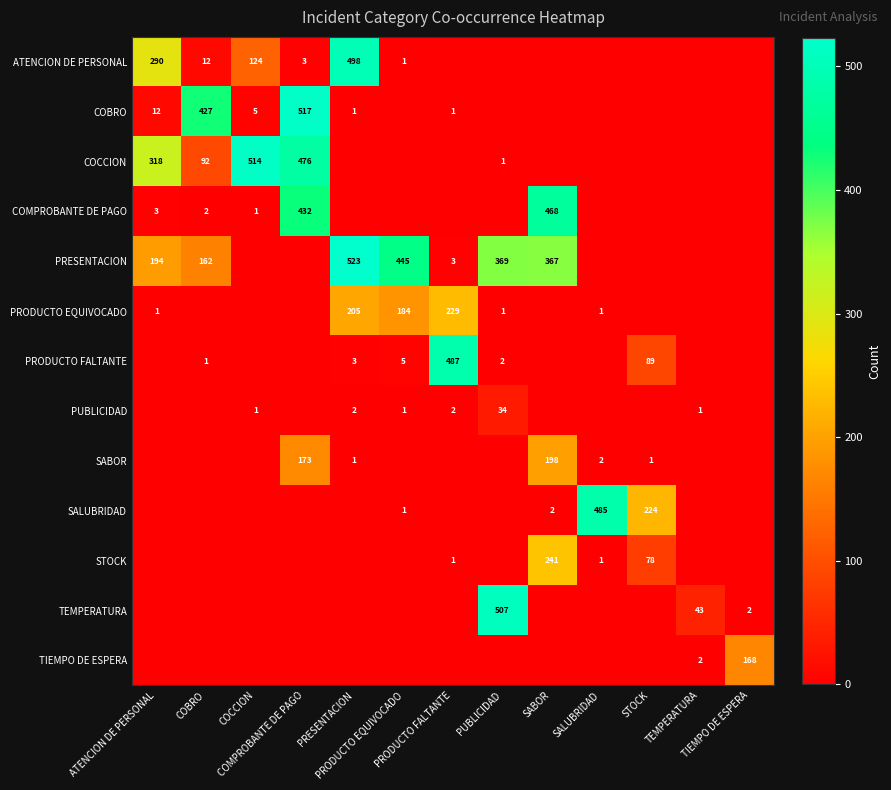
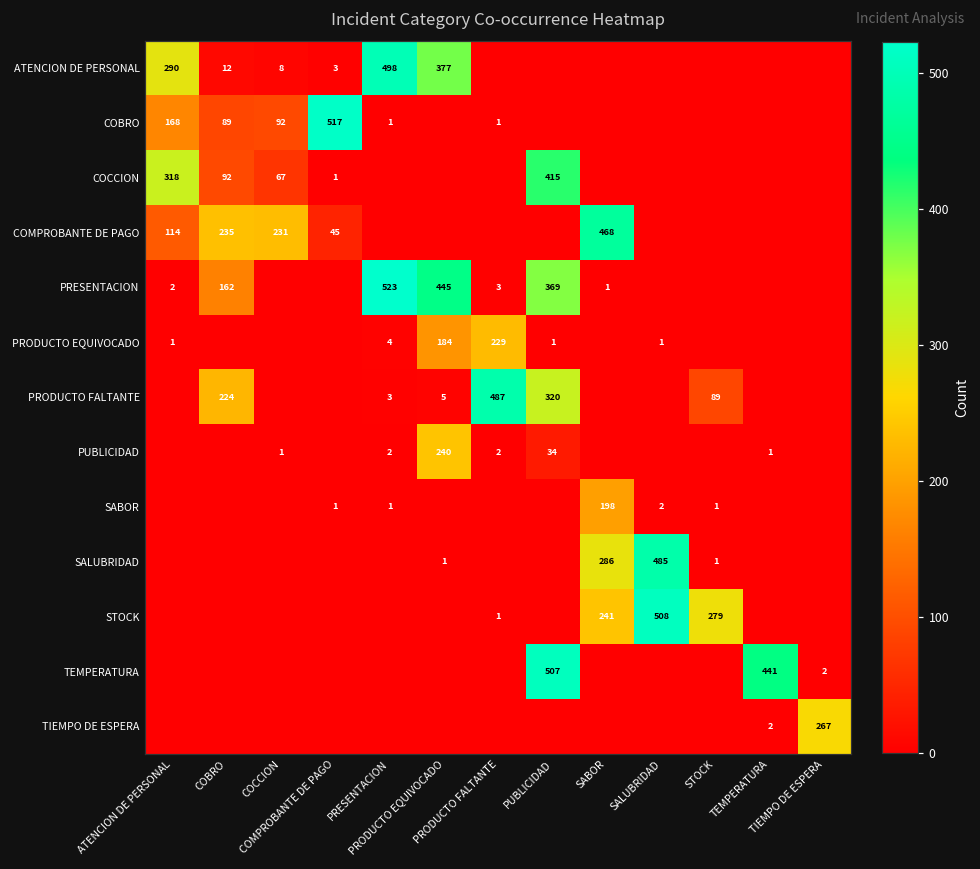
  {
    "ATENCION DE PERSONAL": {
      "ATENCION DE PERSONAL": 290,
      "COBRO": 12,
-     "COCCION": 124,
+     "COCCION": 8,
      "COMPROBANTE DE PAGO": 3,
      "PRESENTACION": 498,
-     "PRODUCTO EQUIVOCADO": 1
+     "PRODUCTO EQUIVOCADO": 377
    },
    "COBRO": {
-     "ATENCION DE PERSONAL": 12,
-     "COBRO": 427,
-     "COCCION": 5,
+     "ATENCION DE PERSONAL": 168,
+     "COBRO": 89,
+     "COCCION": 92,
      "COMPROBANTE DE PAGO": 517,
      "PRESENTACION": 1,
      "PRODUCTO FALTANTE": 1
    },
    "COCCION": {
      "ATENCION DE PERSONAL": 318,
      "COBRO": 92,
-     "COCCION": 514,
-     "COMPROBANTE DE PAGO": 476,
-     "PUBLICIDAD": 1
+     "COCCION": 67,
+     "COMPROBANTE DE PAGO": 1,
+     "PUBLICIDAD": 415
    },
    "COMPROBANTE DE PAGO": {
-     "ATENCION DE PERSONAL": 3,
-     "COBRO": 2,
-     "COCCION": 1,
-     "COMPROBANTE DE PAGO": 432,
+     "ATENCION DE PERSONAL": 114,
+     "COBRO": 235,
+     "COCCION": 231,
+     "COMPROBANTE DE PAGO": 45,
      "SABOR": 468
    },
    "PRESENTACION": {
-     "ATENCION DE PERSONAL": 194,
+     "ATENCION DE PERSONAL": 2,
      "COBRO": 162,
      "PRESENTACION": 523,
      "PRODUCTO EQUIVOCADO": 445,
      "PRODUCTO FALTANTE": 3,
      "PUBLICIDAD": 369,
-     "SABOR": 367
+     "SABOR": 1
    },
    "PRODUCTO EQUIVOCADO": {
      "ATENCION DE PERSONAL": 1,
-     "PRESENTACION": 205,
+     "PRESENTACION": 4,
      "PRODUCTO EQUIVOCADO": 184,
      "PRODUCTO FALTANTE": 229,
      "PUBLICIDAD": 1,
      "SALUBRIDAD": 1
    },
    "PRODUCTO FALTANTE": {
-     "COBRO": 1,
+     "COBRO": 224,
      "PRESENTACION": 3,
      "PRODUCTO EQUIVOCADO": 5,
      "PRODUCTO FALTANTE": 487,
-     "PUBLICIDAD": 2,
+     "PUBLICIDAD": 320,
      "STOCK": 89
    },
    "PUBLICIDAD": {
      "COCCION": 1,
      "PRESENTACION": 2,
-     "PRODUCTO EQUIVOCADO": 1,
+     "PRODUCTO EQUIVOCADO": 240,
      "PRODUCTO FALTANTE": 2,
      "PUBLICIDAD": 34,
      "TEMPERATURA": 1
    },
    "SABOR": {
-     "COMPROBANTE DE PAGO": 173,
+     "COMPROBANTE DE PAGO": 1,
      "PRESENTACION": 1,
      "SABOR": 198,
      "SALUBRIDAD": 2,
      "STOCK": 1
    },
    "SALUBRIDAD": {
      "PRODUCTO EQUIVOCADO": 1,
-     "SABOR": 2,
+     "SABOR": 286,
      "SALUBRIDAD": 485,
-     "STOCK": 224
+     "STOCK": 1
    },
    "STOCK": {
      "PRODUCTO FALTANTE": 1,
      "SABOR": 241,
-     "SALUBRIDAD": 1,
-     "STOCK": 78
+     "SALUBRIDAD": 508,
+     "STOCK": 279
    },
    "TEMPERATURA": {
      "PUBLICIDAD": 507,
-     "TEMPERATURA": 43,
+     "TEMPERATURA": 441,
      "TIEMPO DE ESPERA": 2
    },
    "TIEMPO DE ESPERA": {
      "TEMPERATURA": 2,
-     "TIEMPO DE ESPERA": 168
+     "TIEMPO DE ESPERA": 267
    }
  }
